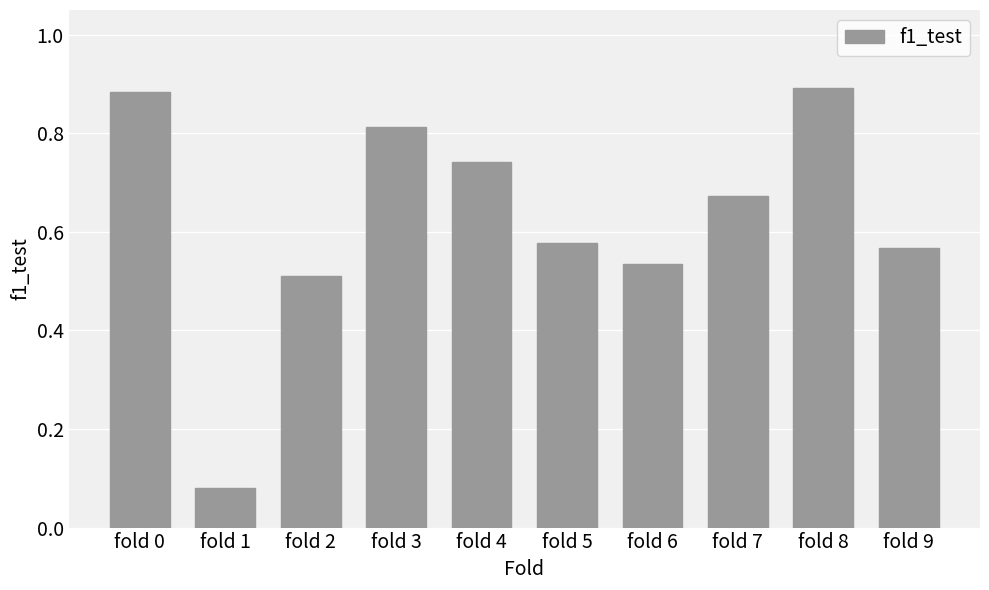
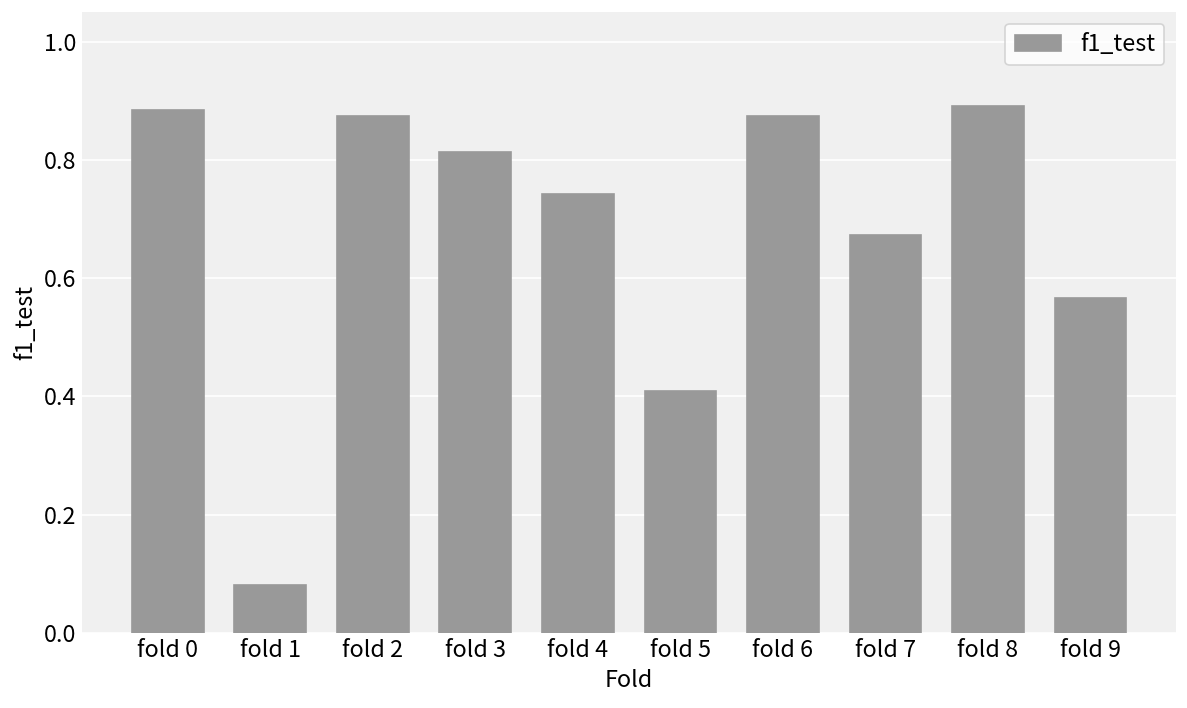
  {
    "fold 0": 0.88,
    "fold 1": 0.08,
-   "fold 2": 0.51,
+   "fold 2": 0.87,
    "fold 3": 0.81,
    "fold 4": 0.74,
-   "fold 5": 0.58,
-   "fold 6": 0.53,
+   "fold 5": 0.41,
+   "fold 6": 0.87,
    "fold 7": 0.67,
    "fold 8": 0.89,
    "fold 9": 0.57
  }
